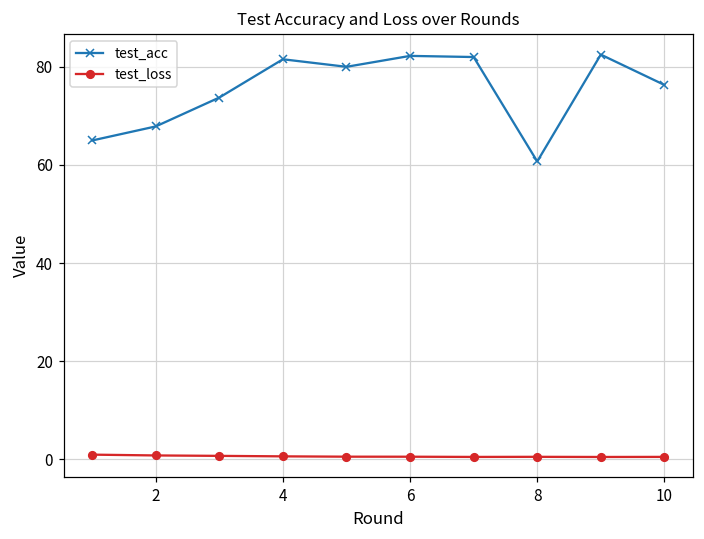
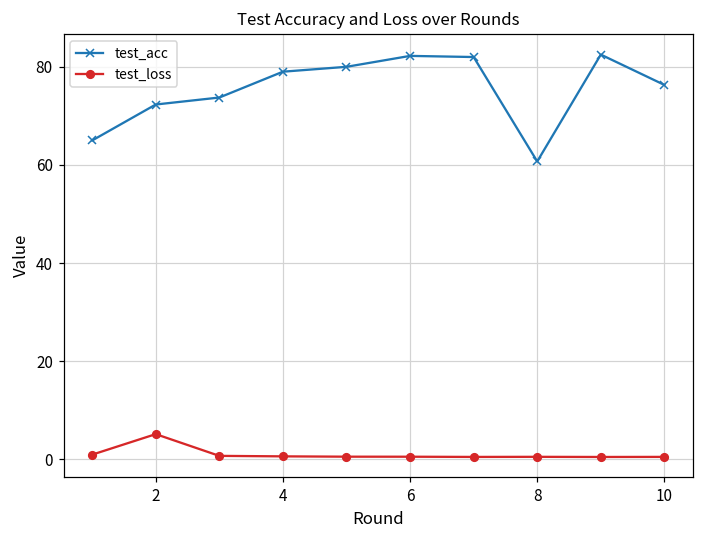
  {
    "test_acc": {
-     "2": 68,
-     "4": 82,
+     "2": 72,
+     "4": 79,
      "6": 82,
      "8": 61,
      "10": 76
    },
    "test_loss": {
-     "2": 1,
+     "2": 5,
      "4": 1,
      "6": 1,
      "8": 0,
      "10": 0
    }
  }
